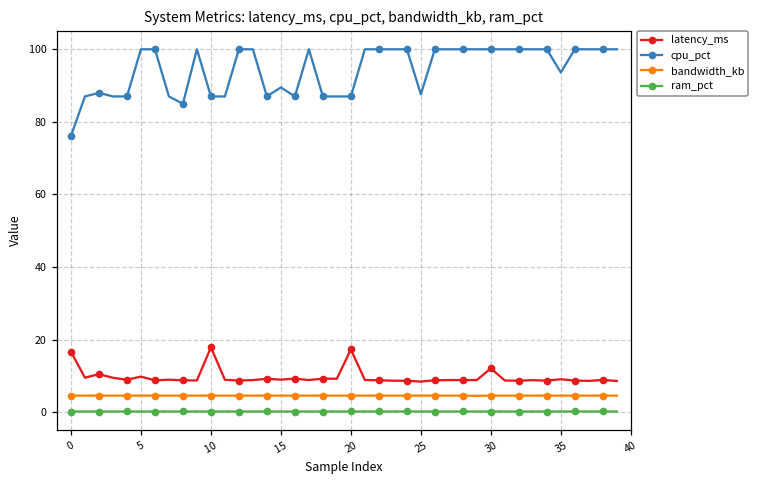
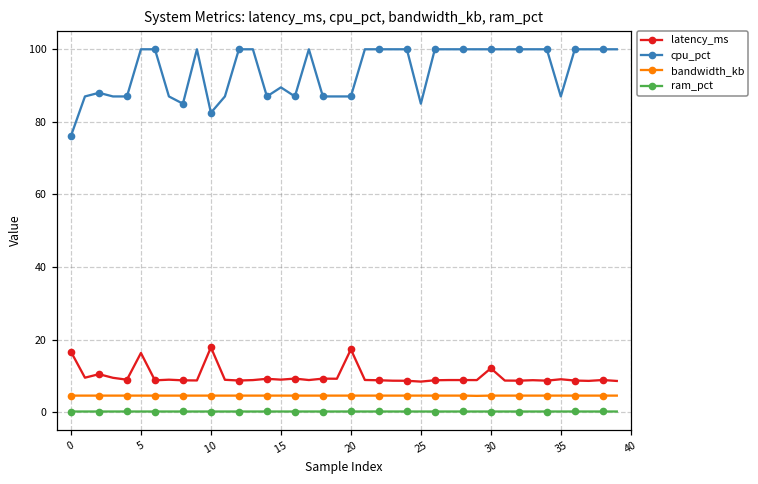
  {
    "latency_ms": {
      "0": 17,
-     "5": 10,
+     "5": 16,
      "10": 18,
      "15": 9,
      "20": 17,
      "25": 8,
      "30": 12,
      "35": 9
    },
    "cpu_pct": {
      "0": 76,
      "5": 100,
-     "10": 87,
+     "10": 83,
      "15": 90,
      "20": 87,
-     "25": 88,
+     "25": 85,
      "30": 100,
-     "35": 94
+     "35": 87
    },
    "bandwidth_kb": {
      "0": 5,
      "5": 5,
      "10": 5,
      "15": 5,
      "20": 5,
      "25": 5,
      "30": 5,
      "35": 5
    },
    "ram_pct": {
      "0": 0,
      "5": 0,
      "10": 0,
      "15": 0,
      "20": 0,
      "25": 0,
      "30": 0,
      "35": 0
    }
  }
